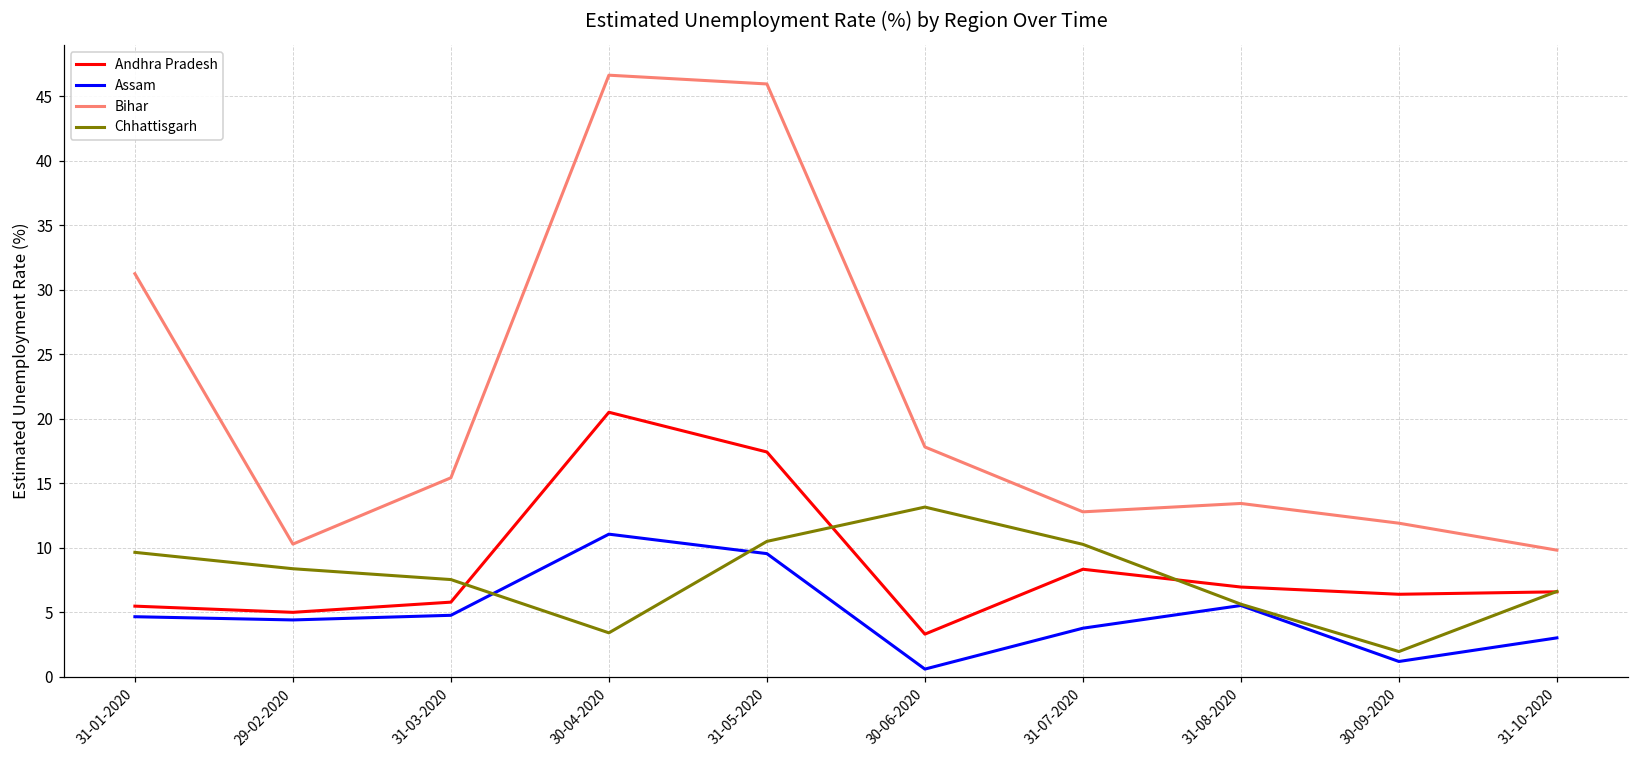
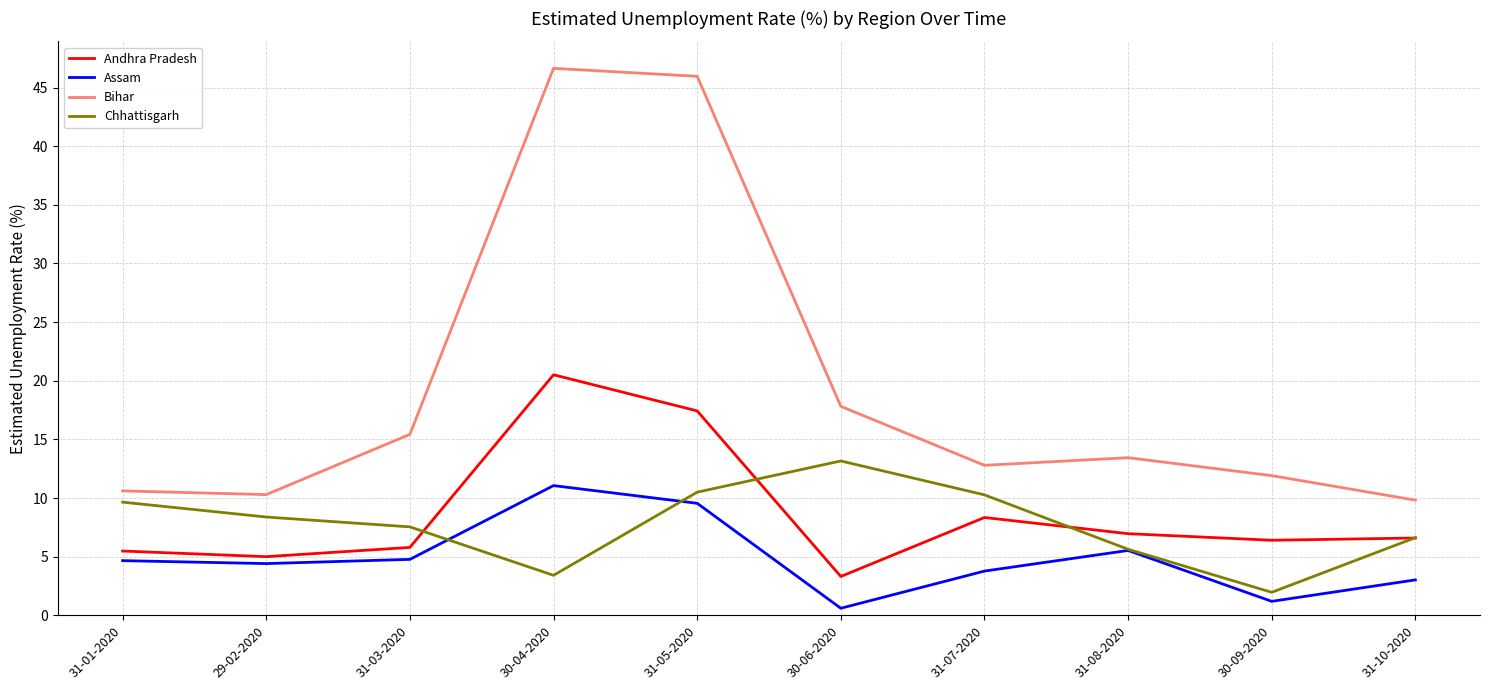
  {
    "Andhra Pradesh": {
      "31-01-2020": 5.5,
      "29-02-2020": 5.0,
      "31-03-2020": 5.8,
      "30-04-2020": 20.5,
      "31-05-2020": 17.4,
      "30-06-2020": 3.3,
      "31-07-2020": 8.3,
      "31-08-2020": 7.0,
      "30-09-2020": 6.4
    },
    "Assam": {
      "31-01-2020": 4.7,
      "29-02-2020": 4.4,
      "31-03-2020": 4.8,
      "30-04-2020": 11.1,
      "31-05-2020": 9.6,
      "30-06-2020": 0.6,
      "31-07-2020": 3.8,
      "30-09-2020": 1.2,
      "31-10-2020": 3.0
    },
    "Bihar": {
-     "31-01-2020": 31.3,
+     "31-01-2020": 10.6,
      "29-02-2020": 10.3,
      "31-03-2020": 15.4,
      "30-04-2020": 46.6,
      "31-05-2020": 46.0,
      "30-06-2020": 17.8,
      "31-07-2020": 12.8,
      "31-08-2020": 13.4,
      "30-09-2020": 11.9,
      "31-10-2020": 9.8
    },
    "Chhattisgarh": {
      "31-01-2020": 9.7,
      "29-02-2020": 8.4,
      "31-03-2020": 7.5,
      "30-04-2020": 3.4,
      "31-05-2020": 10.5,
      "30-06-2020": 13.2,
      "31-07-2020": 10.3,
      "30-09-2020": 2.0
    }
  }
